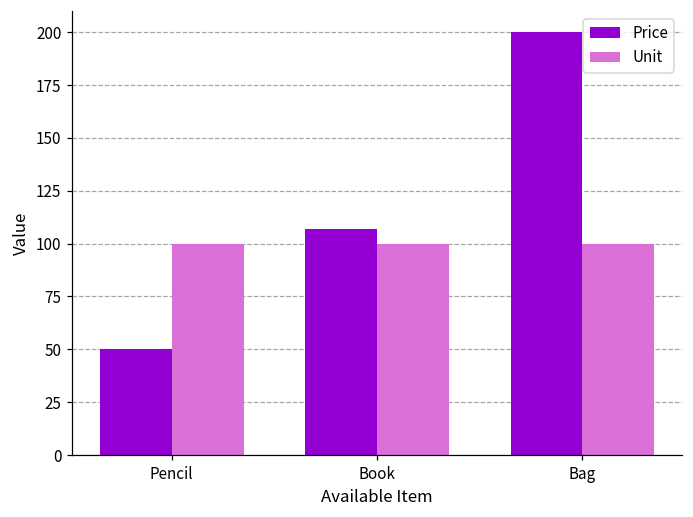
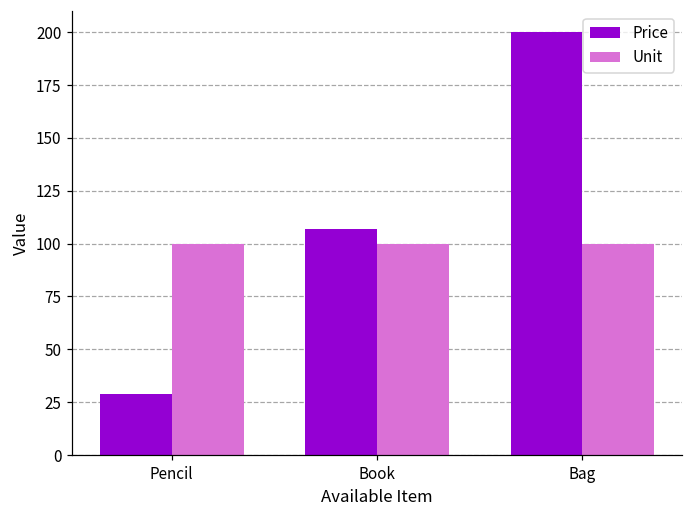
  {
    "Price": {
-     "Pencil": 50,
+     "Pencil": 29,
      "Book": 107,
      "Bag": 200
    },
    "Unit": {
      "Pencil": 100,
      "Book": 100,
      "Bag": 100
    }
  }
